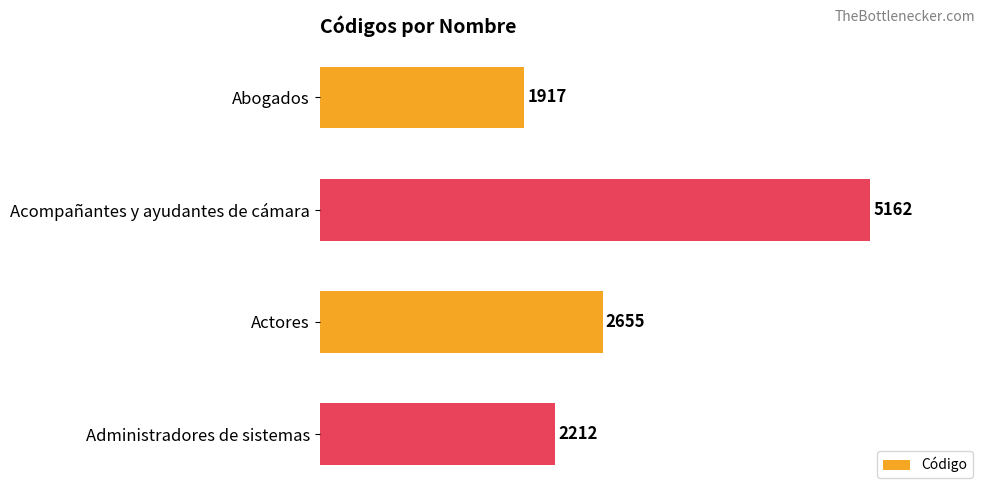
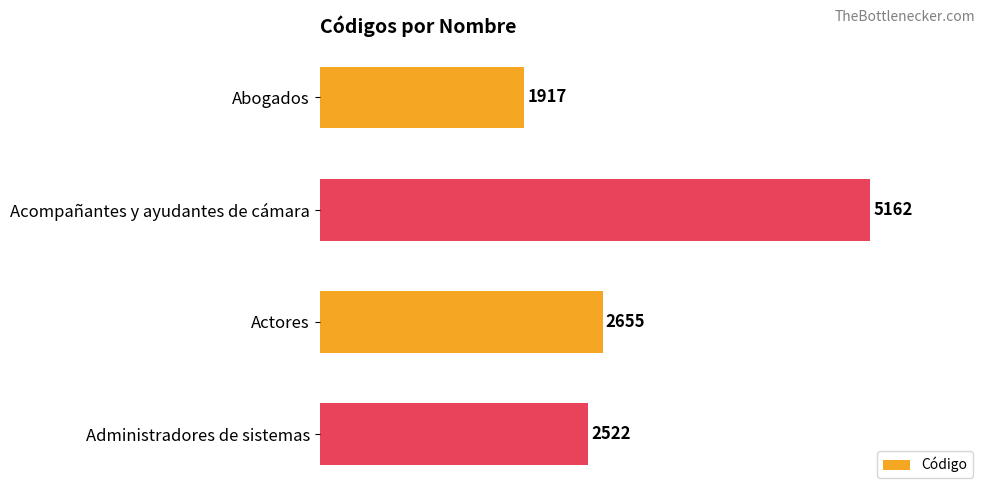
  {
    "Código": {
      "Abogados": 1917,
      "Acompañantes y ayudantes de cámara": 5162,
      "Actores": 2655,
-     "Administradores de sistemas": 2212
+     "Administradores de sistemas": 2522
    }
  }
